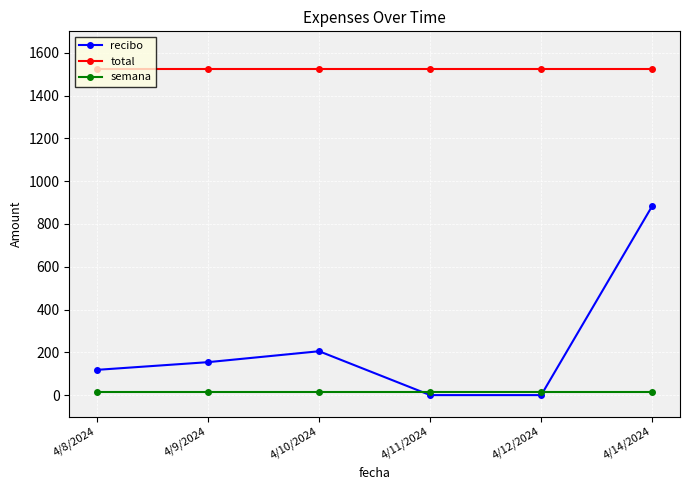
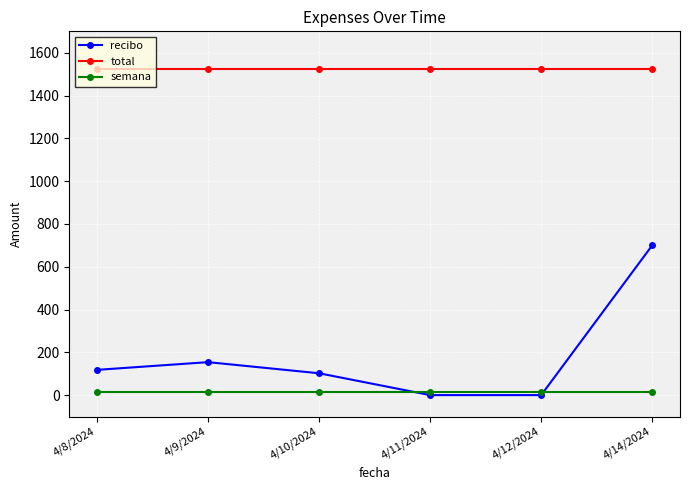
  {
    "recibo": {
      "4/8/2024": 120,
      "4/9/2024": 150,
-     "4/10/2024": 210,
+     "4/10/2024": 100,
      "4/11/2024": 0,
      "4/12/2024": 0,
-     "4/14/2024": 880
+     "4/14/2024": 700
    },
    "total": {
      "4/9/2024": 1530,
      "4/10/2024": 1530,
      "4/11/2024": 1530,
      "4/12/2024": 1530,
      "4/14/2024": 1530
    },
    "semana": {
      "4/8/2024": 20,
      "4/9/2024": 20,
      "4/10/2024": 20,
      "4/11/2024": 20,
      "4/12/2024": 20,
      "4/14/2024": 20
    }
  }
